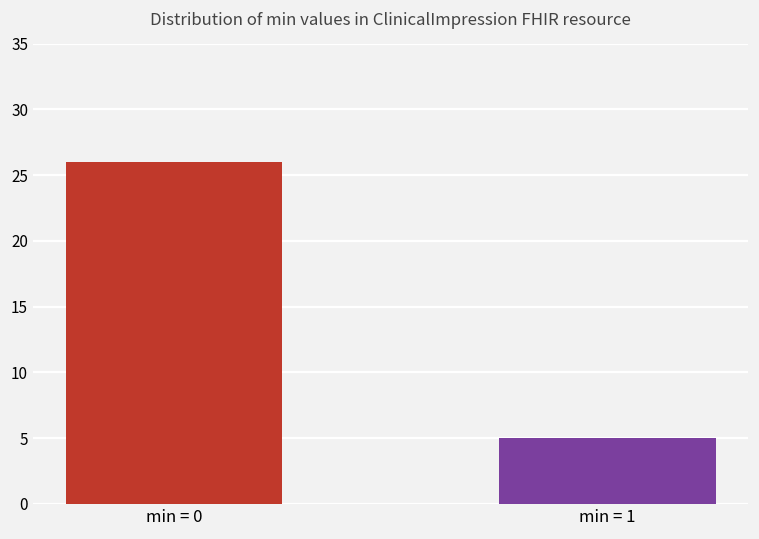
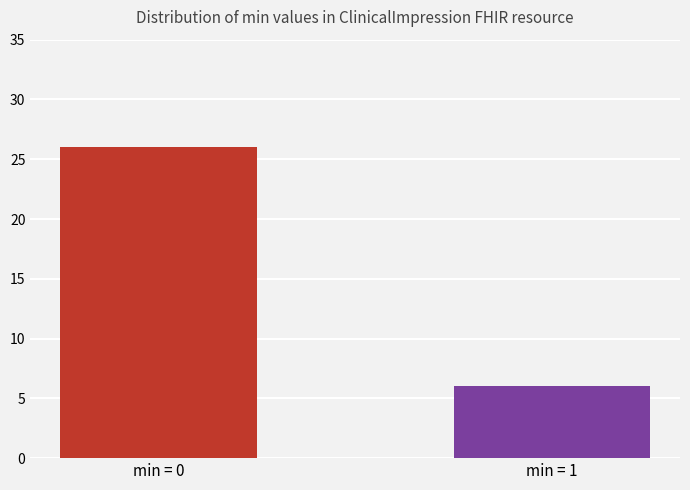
  {
    "min = 0": 26,
-   "min = 1": 5
+   "min = 1": 6
  }
